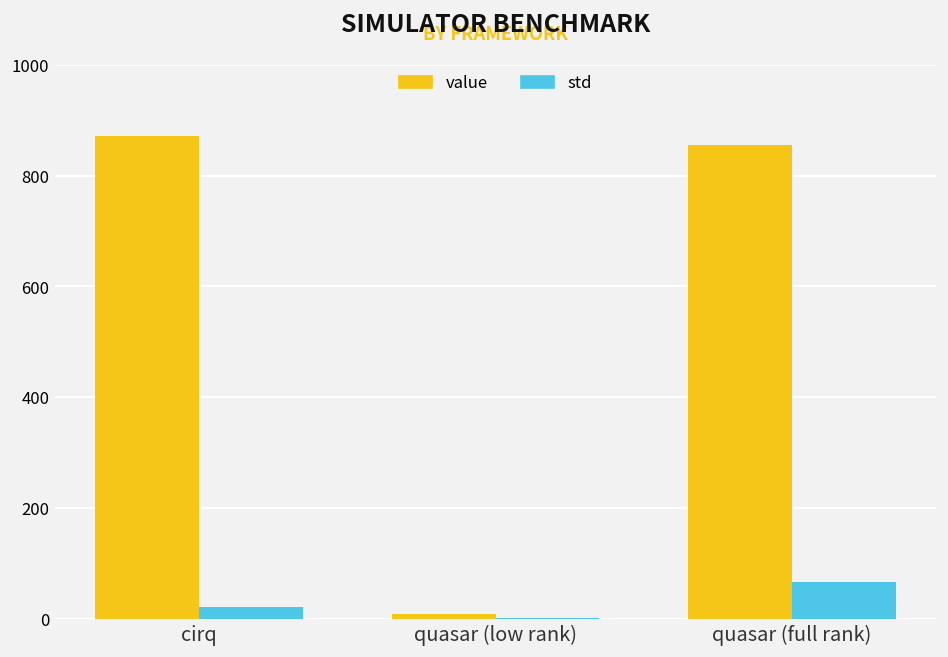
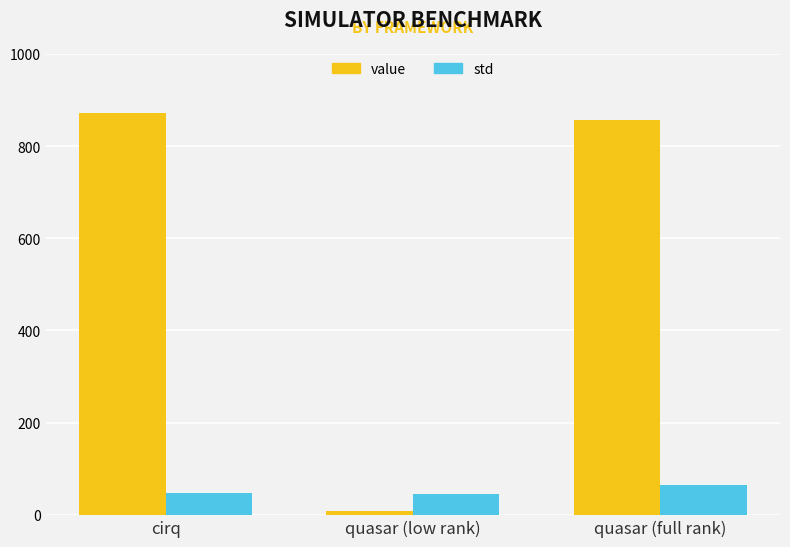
  {
    "value": {
      "cirq": 870,
      "quasar (low rank)": 10,
      "quasar (full rank)": 860
    },
    "std": {
-     "cirq": 20,
-     "quasar (low rank)": 0,
+     "cirq": 50,
+     "quasar (low rank)": 50,
      "quasar (full rank)": 70
    }
  }
